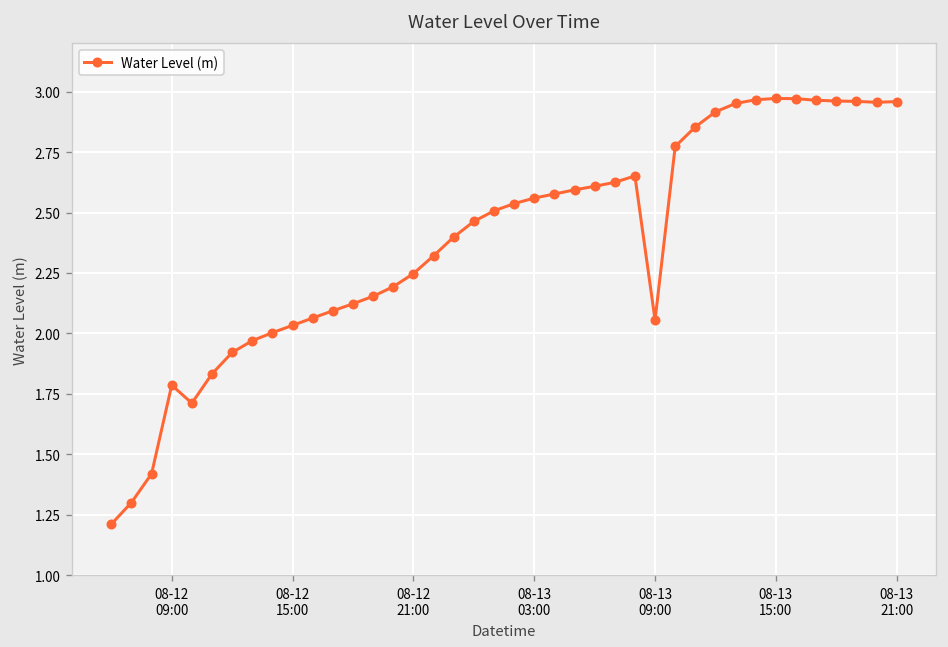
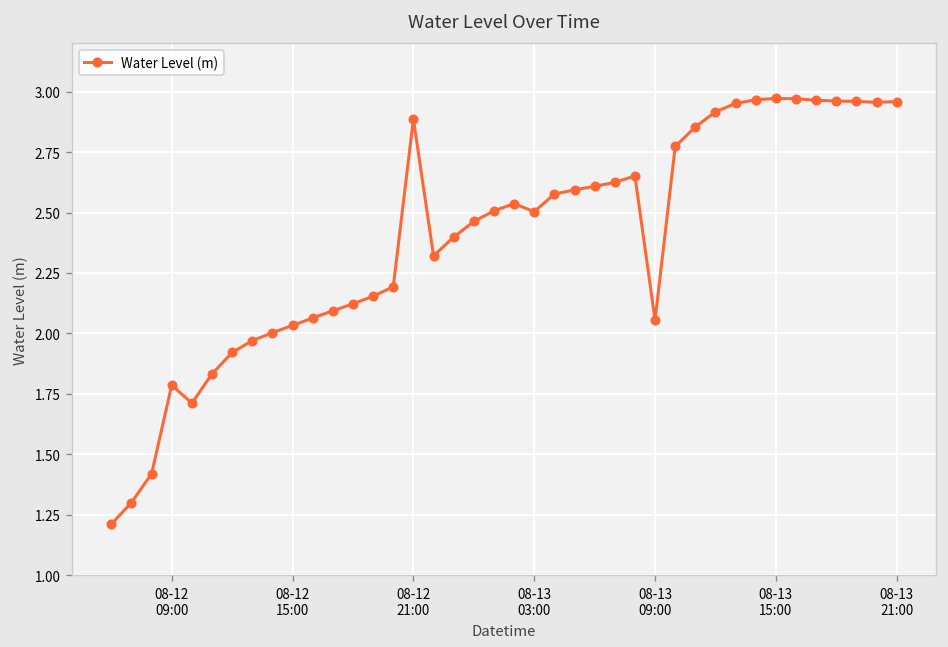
  {
    "08-12 09:00": 1.79,
    "08-12 15:00": 2.03,
-   "08-12 21:00": 2.25,
-   "08-13 03:00": 2.56,
+   "08-12 21:00": 2.89,
+   "08-13 03:00": 2.50,
    "08-13 09:00": 2.06,
    "08-13 15:00": 2.97,
    "08-13 21:00": 2.96
  }
